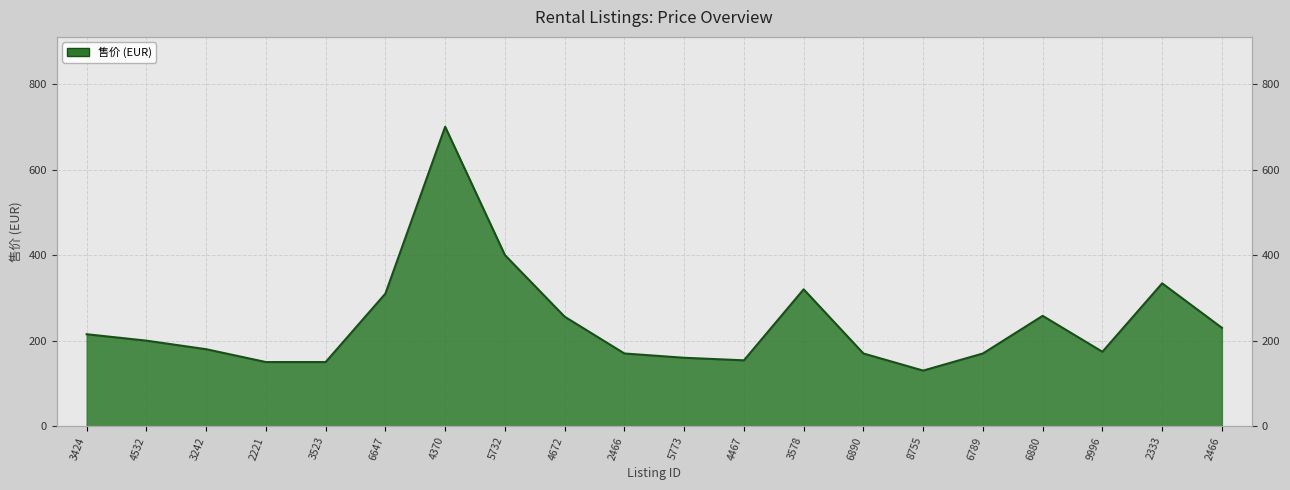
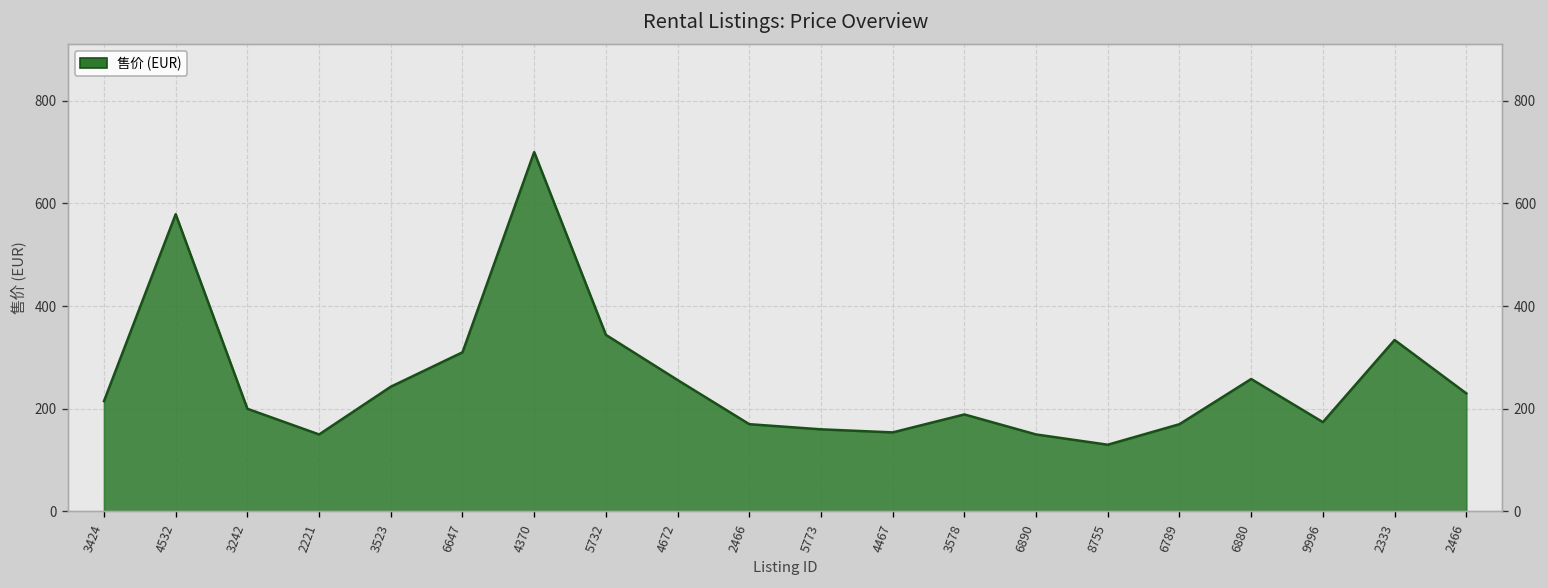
  {
    "3424": 220,
-   "4532": 200,
-   "3242": 180,
+   "4532": 580,
+   "3242": 200,
    "2221": 150,
-   "3523": 150,
+   "3523": 240,
    "6647": 310,
    "4370": 700,
-   "5732": 400,
+   "5732": 340,
    "4672": 260,
    "5773": 160,
    "4467": 150,
-   "3578": 320,
-   "6890": 170,
+   "3578": 190,
+   "6890": 150,
    "8755": 130,
    "6789": 170,
    "6880": 260,
    "9996": 170,
    "2333": 330
  }
